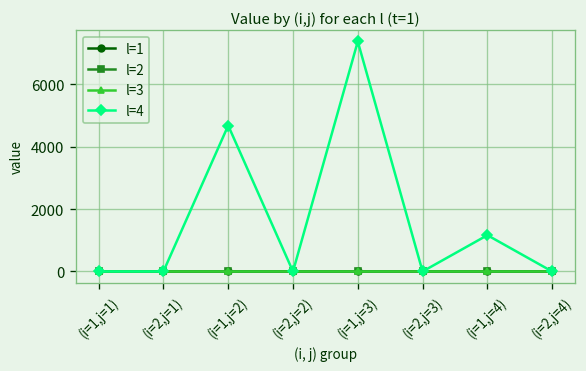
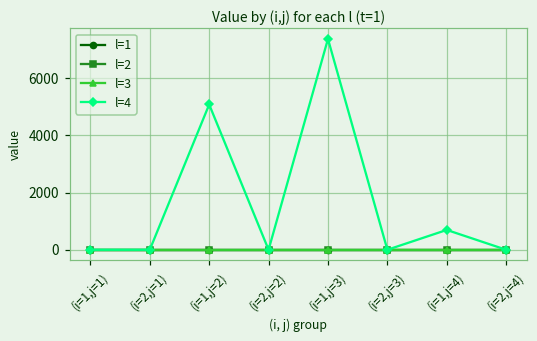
  {
    "l=3": {
      "(i=1,j=2)": 0,
      "(i=1,j=3)": 0,
      "(i=1,j=4)": 0
    },
    "l=4": {
-     "(i=1,j=2)": 4700,
+     "(i=1,j=2)": 5100,
      "(i=1,j=3)": 7400,
-     "(i=1,j=4)": 1200
+     "(i=1,j=4)": 700
    }
  }
